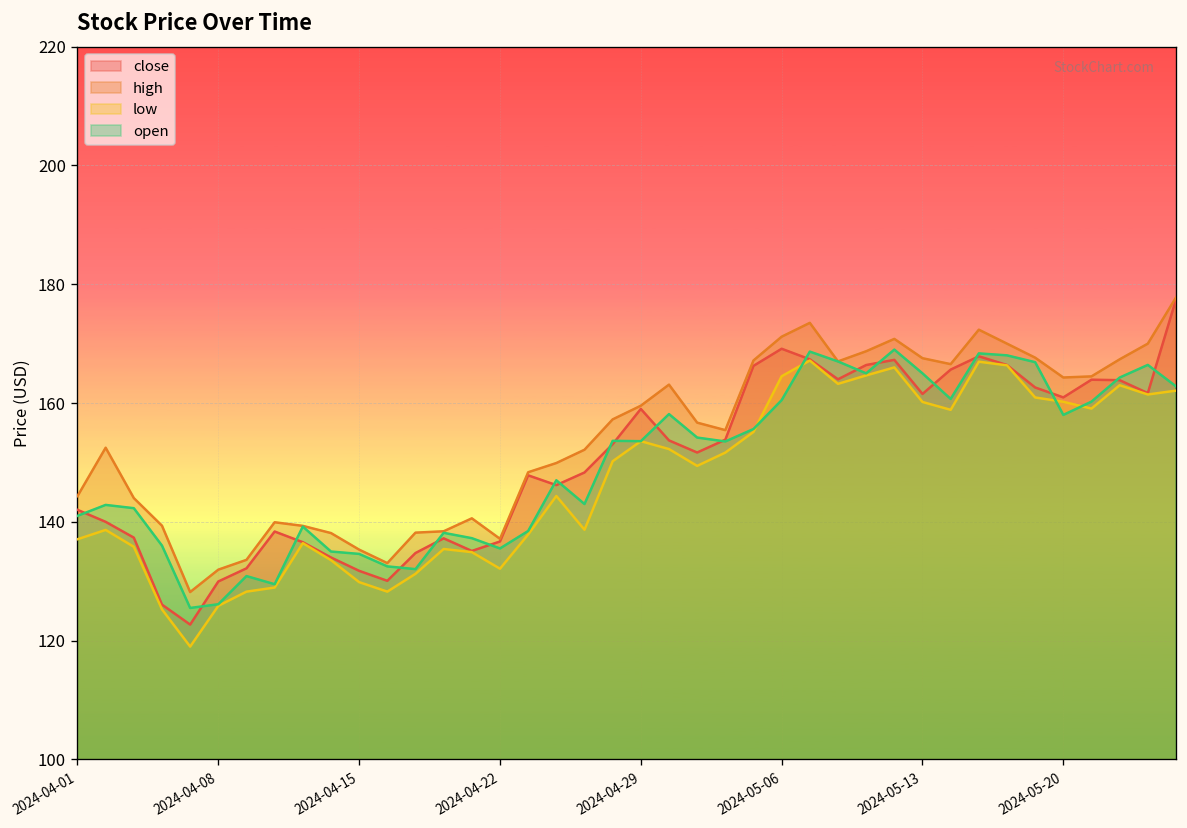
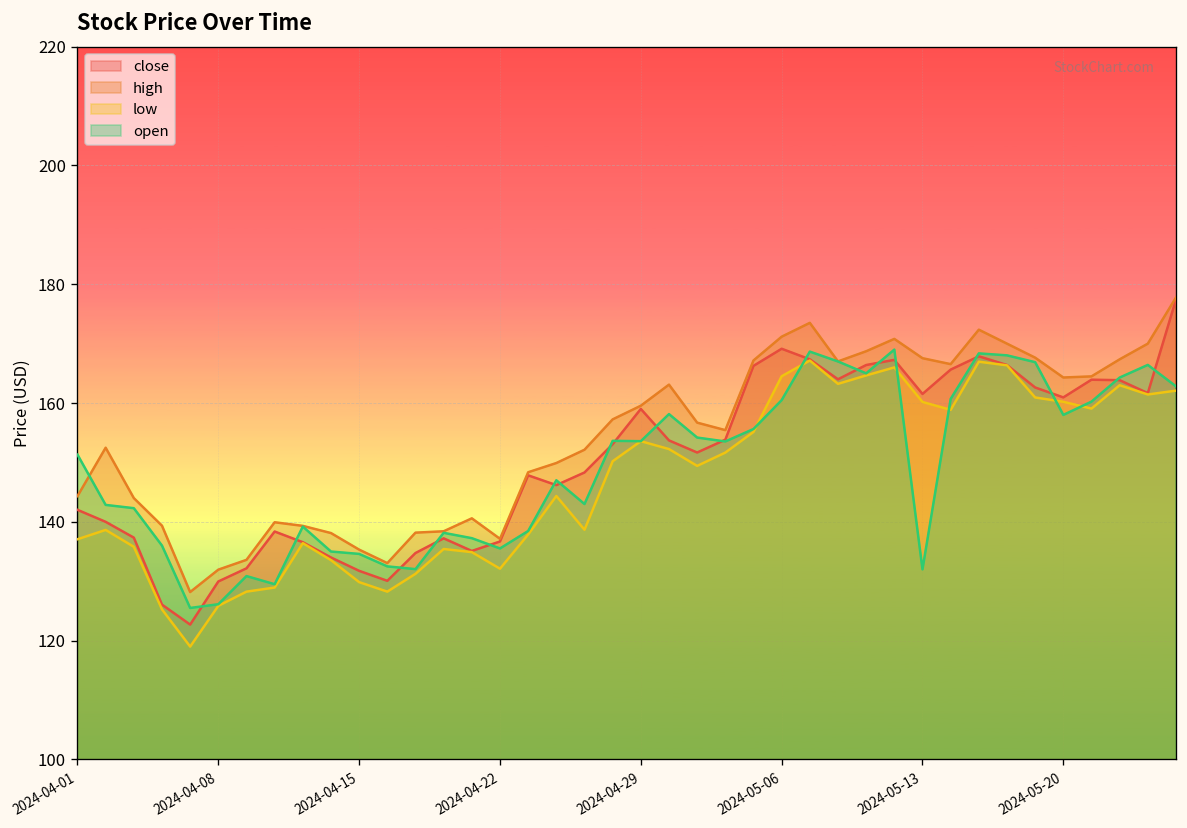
  {
    "open": {
-     "2024-04-01": 141,
+     "2024-04-01": 151,
      "2024-04-15": 135,
      "2024-04-22": 136,
      "2024-05-06": 160,
-     "2024-05-13": 165,
+     "2024-05-13": 132,
      "2024-05-20": 158
    }
  }
